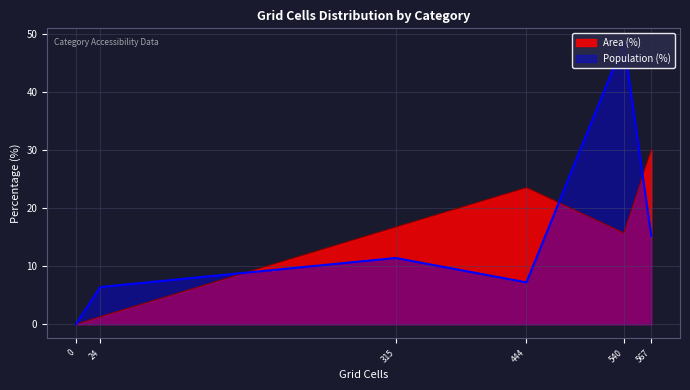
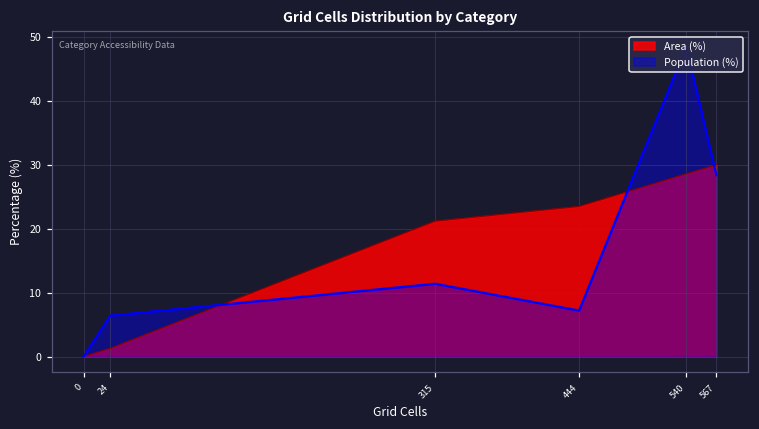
  {
    "Area (%)": {
      "24": 1,
-     "315": 17,
+     "315": 21,
      "444": 24,
-     "540": 16,
+     "540": 29,
      "567": 30
    },
    "Population (%)": {
      "24": 6,
      "315": 11,
      "444": 7,
-     "567": 15
+     "567": 28
    }
  }
